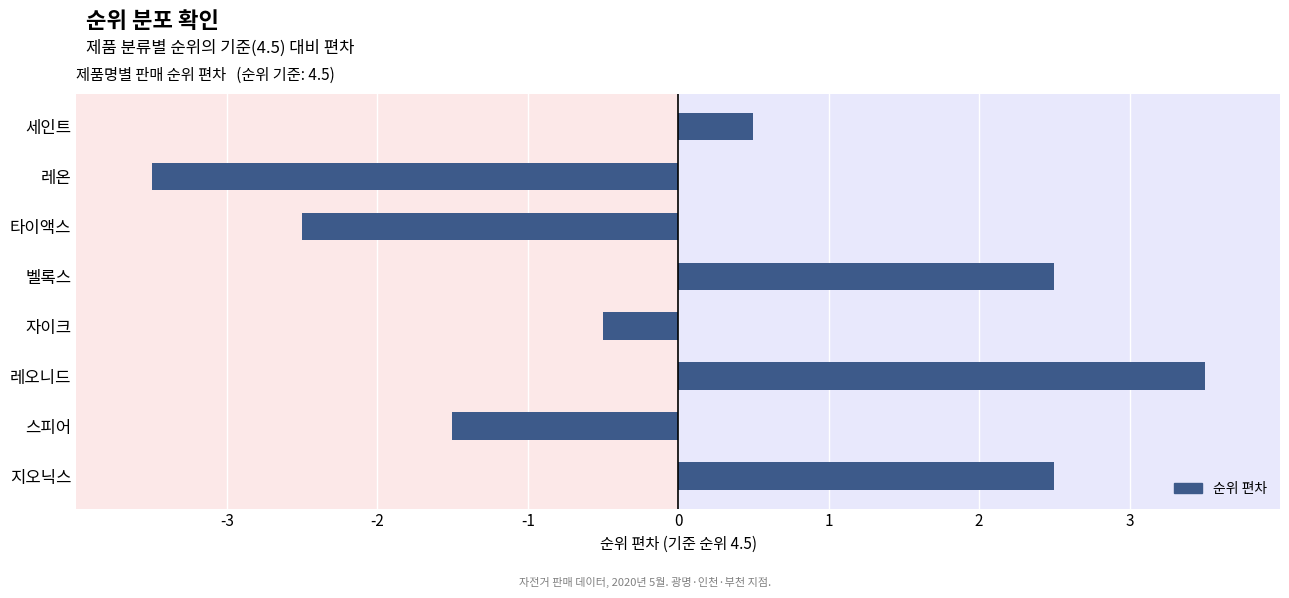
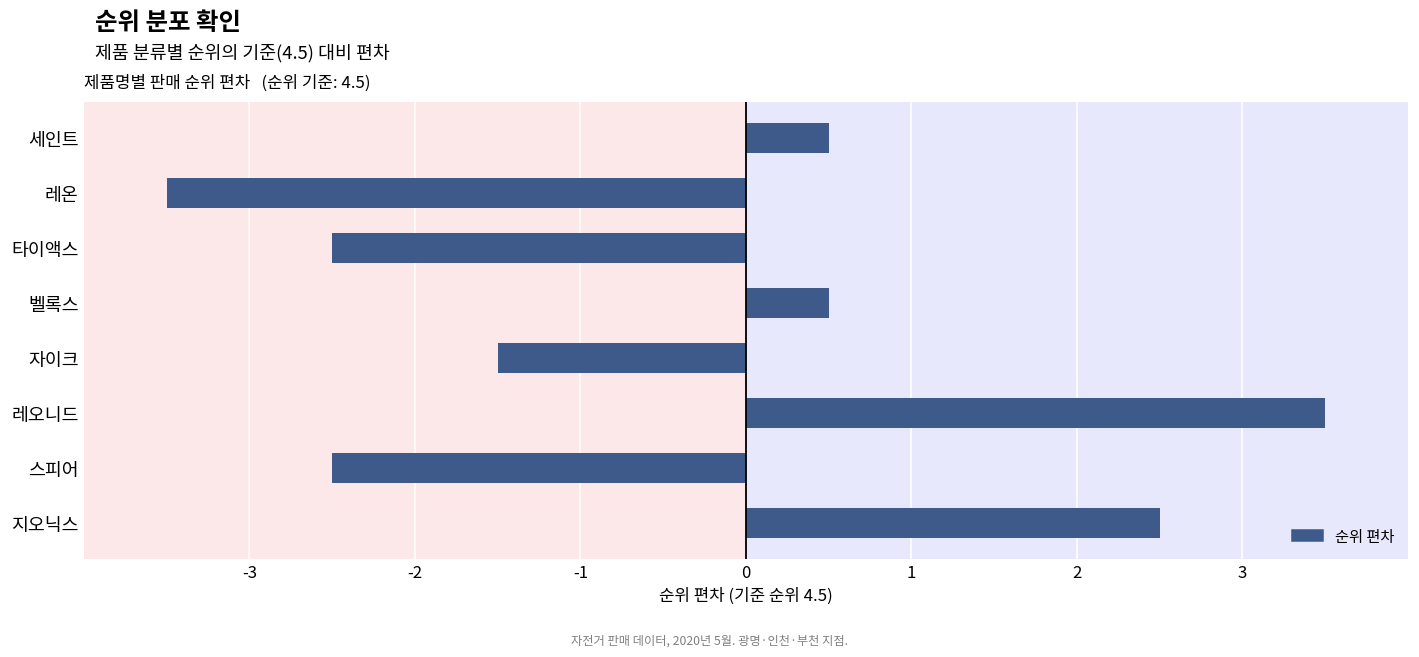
  {
    "세인트": 0.50,
    "레온": -3.50,
    "타이액스": -2.50,
-   "벨록스": 2.50,
-   "자이크": -0.50,
+   "벨록스": 0.50,
+   "자이크": -1.50,
    "레오니드": 3.50,
-   "스피어": -1.50,
+   "스피어": -2.50,
    "지오닉스": 2.50
  }
